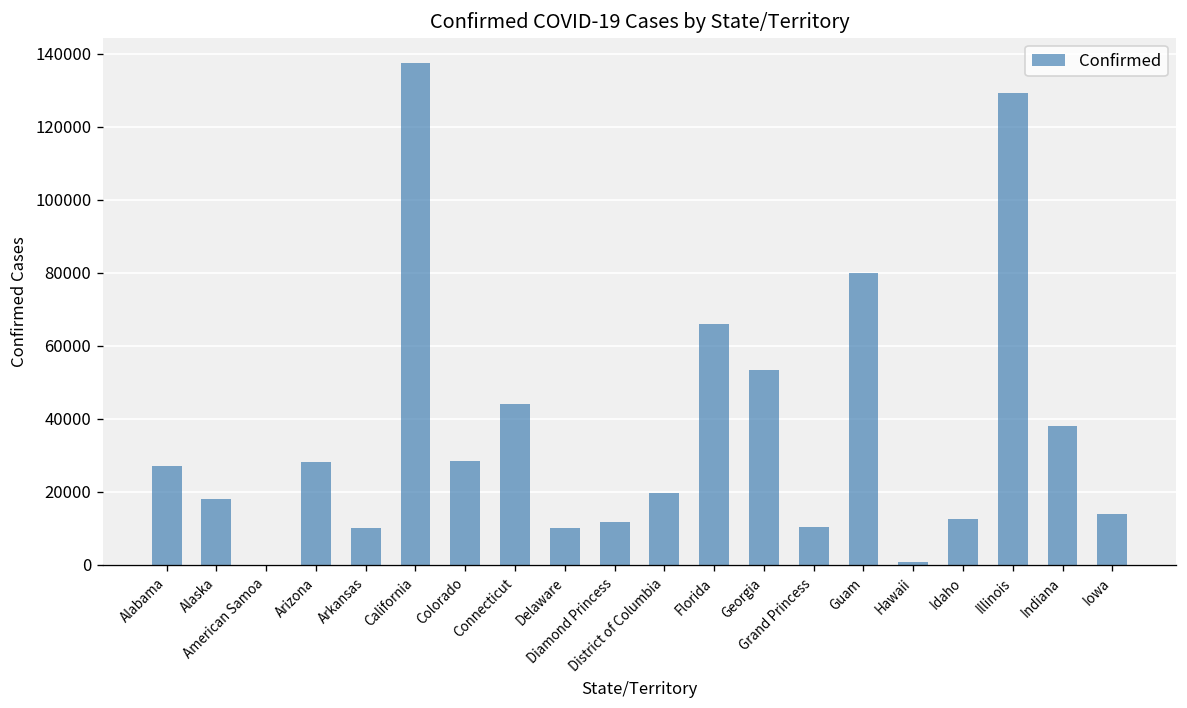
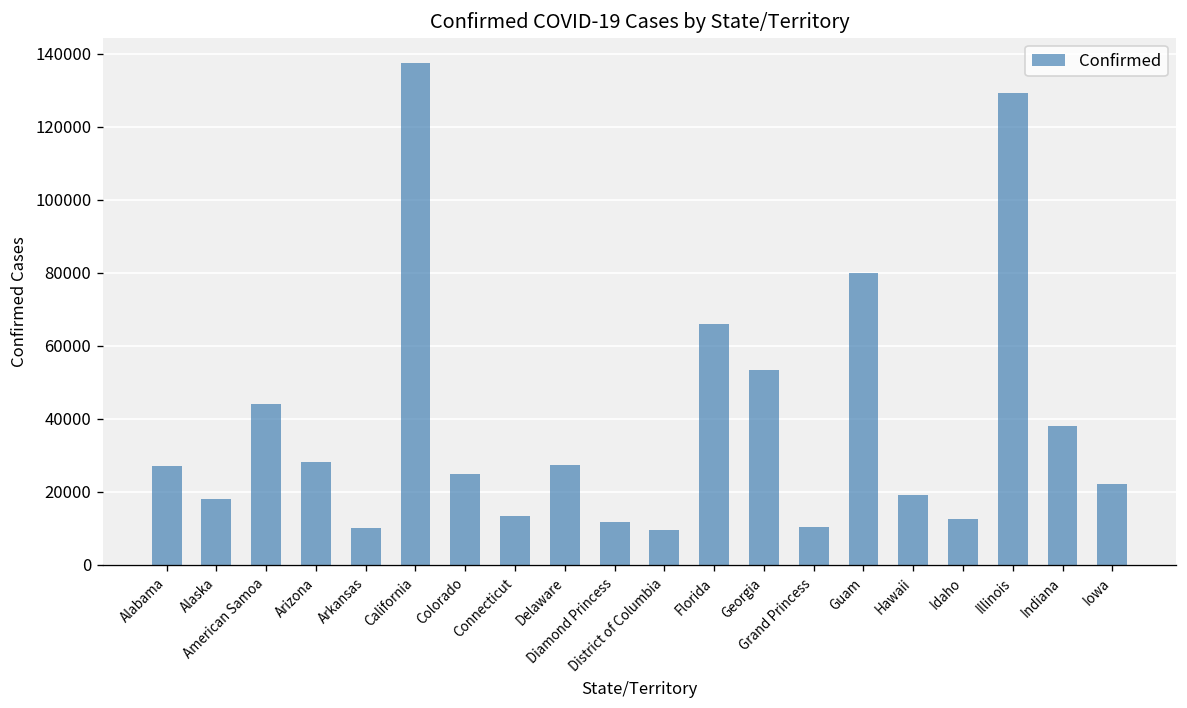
  {
    "Alabama": 27000,
    "Alaska": 18000,
-   "American Samoa": 0,
+   "American Samoa": 44000,
    "Arizona": 28000,
    "Arkansas": 10000,
    "California": 138000,
-   "Colorado": 28000,
-   "Connecticut": 44000,
-   "Delaware": 10000,
+   "Colorado": 25000,
+   "Connecticut": 13000,
+   "Delaware": 27000,
    "Diamond Princess": 12000,
-   "District of Columbia": 20000,
+   "District of Columbia": 9000,
    "Florida": 66000,
    "Georgia": 53000,
    "Grand Princess": 10000,
    "Guam": 80000,
-   "Hawaii": 1000,
+   "Hawaii": 19000,
    "Idaho": 13000,
    "Illinois": 129000,
    "Indiana": 38000,
-   "Iowa": 14000
+   "Iowa": 22000
  }
